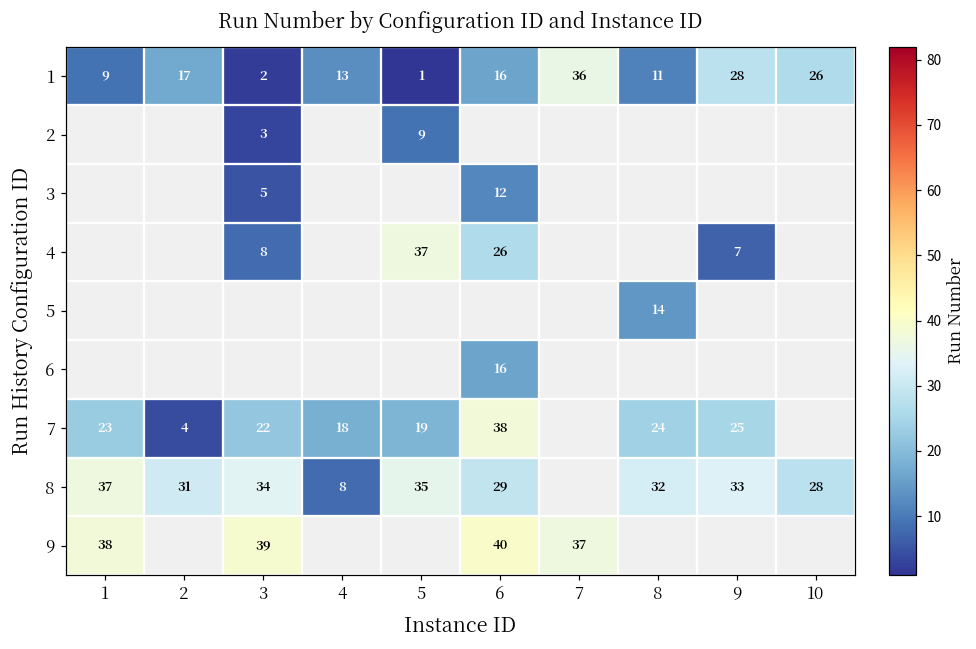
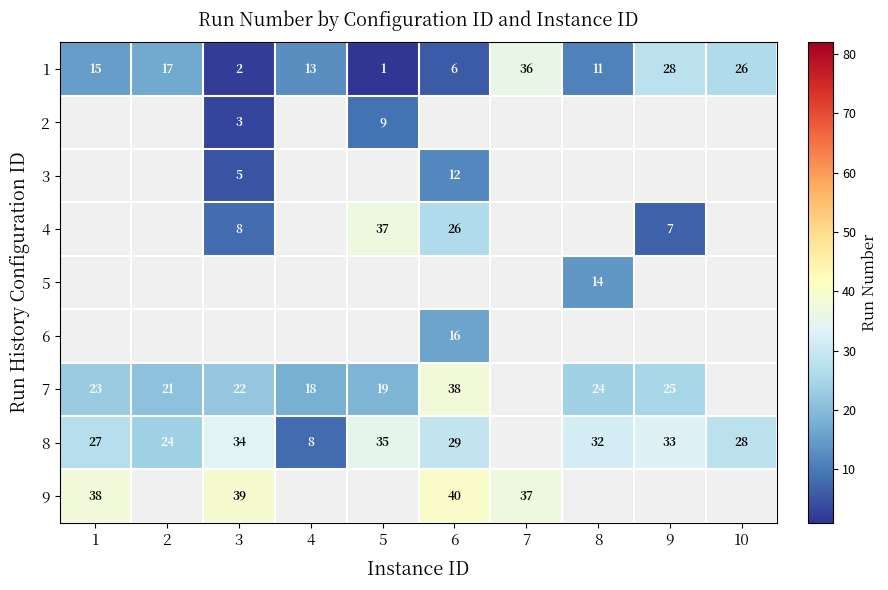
  {
    "1": {
-     "1": 9,
+     "1": 15,
      "2": 17,
      "3": 2,
      "4": 13,
      "5": 1,
-     "6": 16,
+     "6": 6,
      "7": 36,
      "8": 11,
      "9": 28,
      "10": 26
    },
    "2": {
      "3": 3,
      "5": 9
    },
    "3": {
      "3": 5,
      "6": 12
    },
    "4": {
      "3": 8,
      "5": 37,
      "6": 26,
      "9": 7
    },
    "5": {
      "8": 14
    },
    "6": {
      "6": 16
    },
    "7": {
      "1": 23,
-     "2": 4,
+     "2": 21,
      "3": 22,
      "4": 18,
      "5": 19,
      "6": 38,
      "8": 24,
      "9": 25
    },
    "8": {
-     "1": 37,
-     "2": 31,
+     "1": 27,
+     "2": 24,
      "3": 34,
      "4": 8,
      "5": 35,
      "6": 29,
      "8": 32,
      "9": 33,
      "10": 28
    },
    "9": {
      "1": 38,
      "3": 39,
      "6": 40,
      "7": 37
    }
  }
